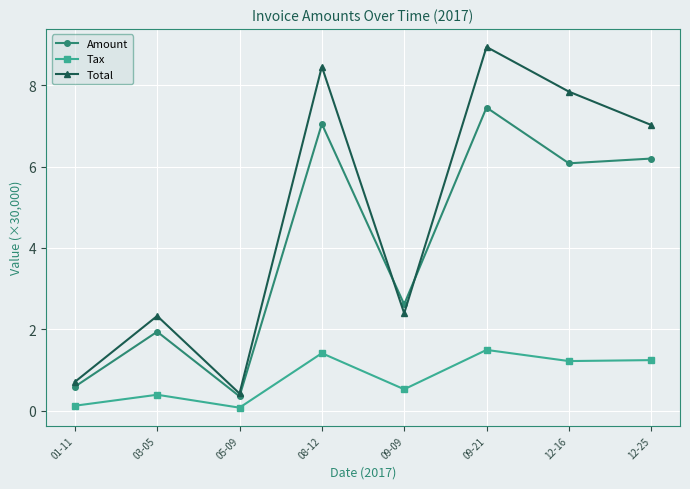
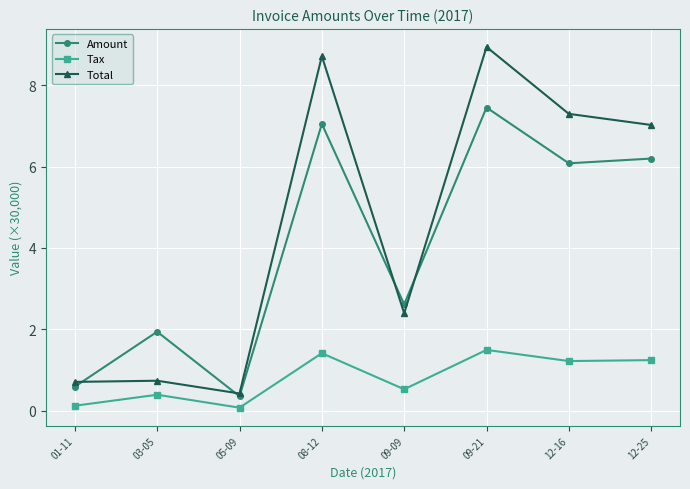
  {
    "Total": {
      "01-11": 0.7,
-     "03-05": 2.3,
+     "03-05": 0.7,
      "05-09": 0.4,
-     "08-12": 8.5,
+     "08-12": 8.7,
      "09-09": 2.4,
      "09-21": 8.9,
-     "12-16": 7.8,
+     "12-16": 7.3,
      "12-25": 7.0
    }
  }
